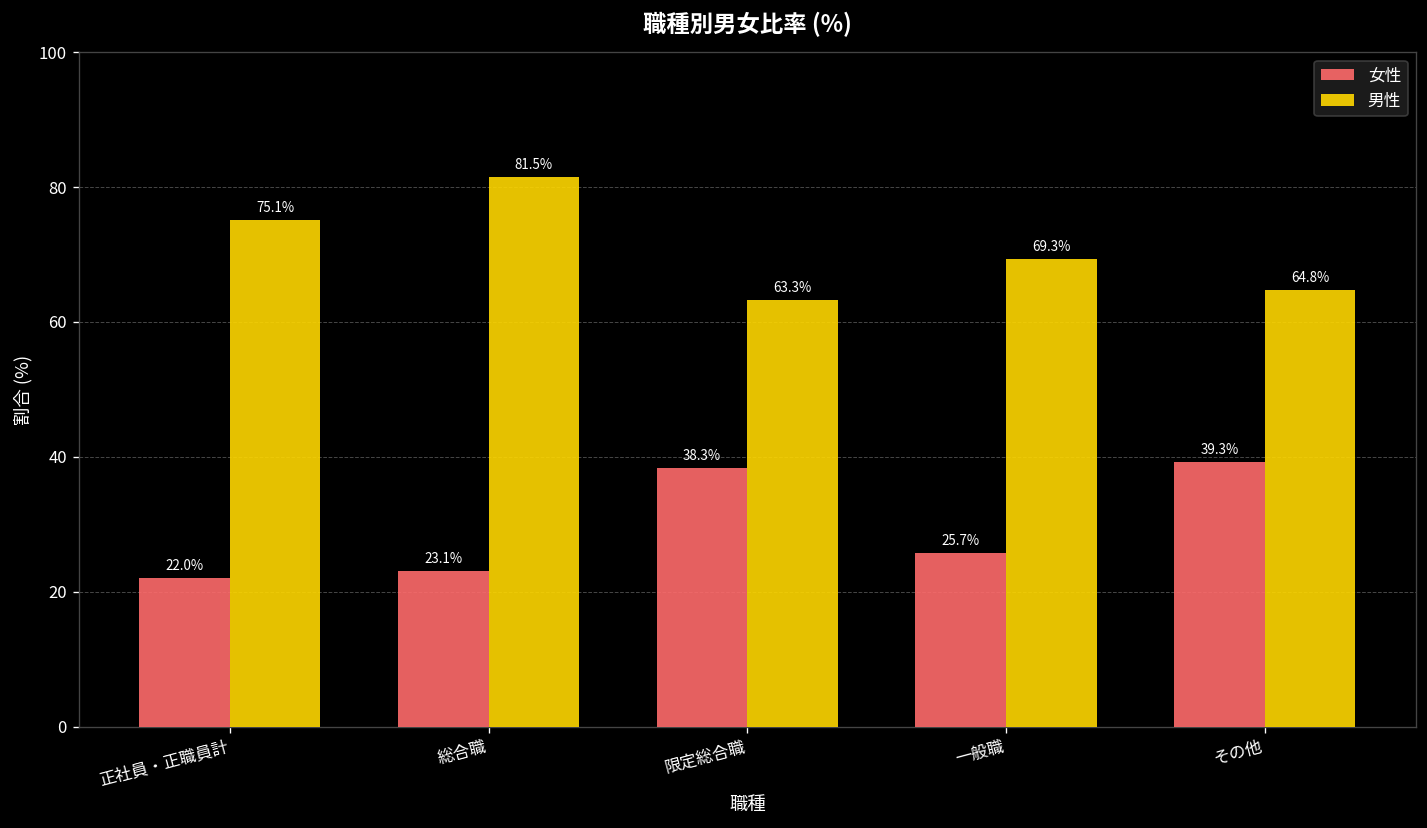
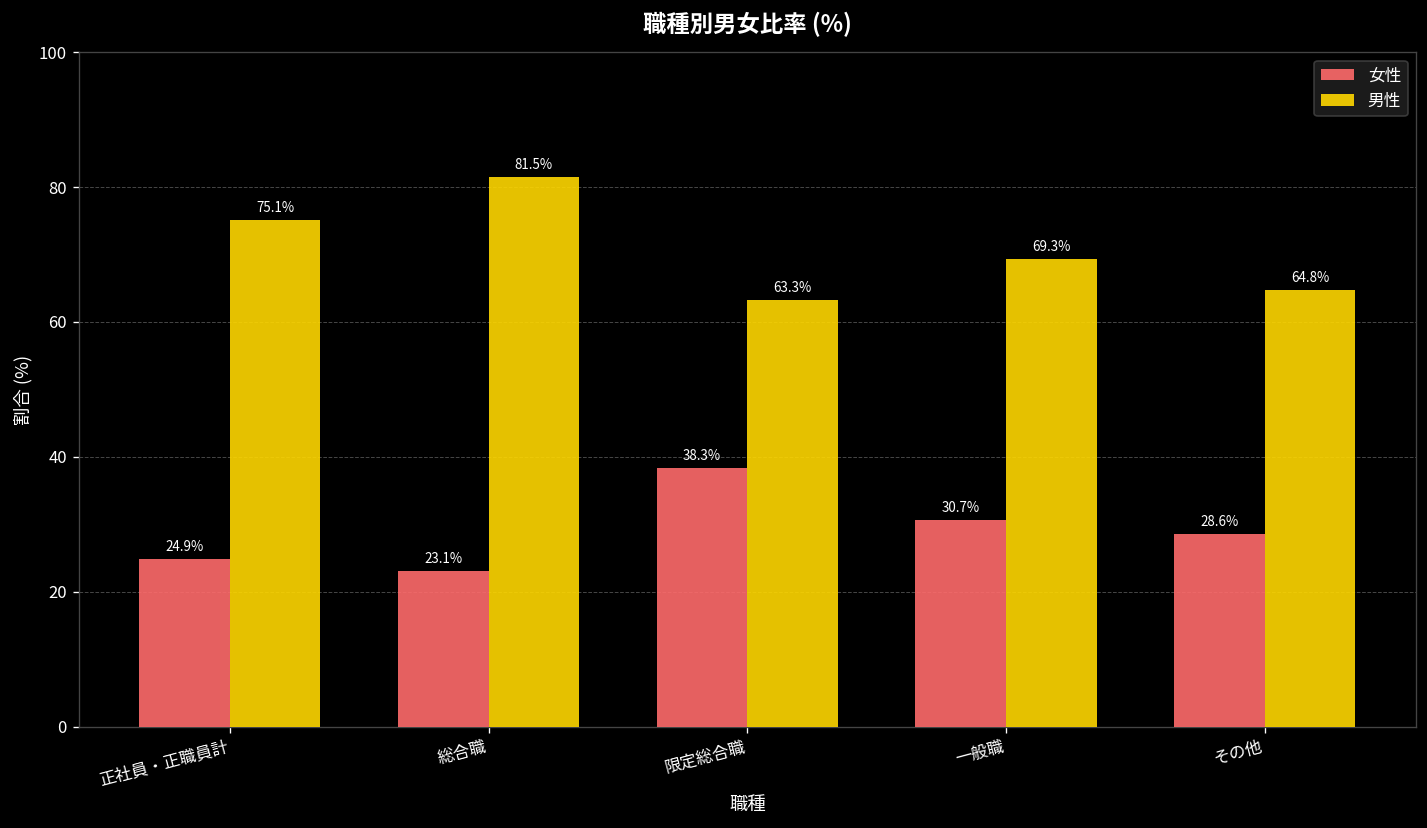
  {
    "女性": {
-     "正社員・正職員計": "22.0%",
+     "正社員・正職員計": "24.9%",
      "総合職": "23.1%",
      "限定総合職": "38.3%",
-     "一般職": "25.7%",
-     "その他": "39.3%"
+     "一般職": "30.7%",
+     "その他": "28.6%"
    },
    "男性": {
      "正社員・正職員計": "75.1%",
      "総合職": "81.5%",
      "限定総合職": "63.3%",
      "一般職": "69.3%",
      "その他": "64.8%"
    }
  }
